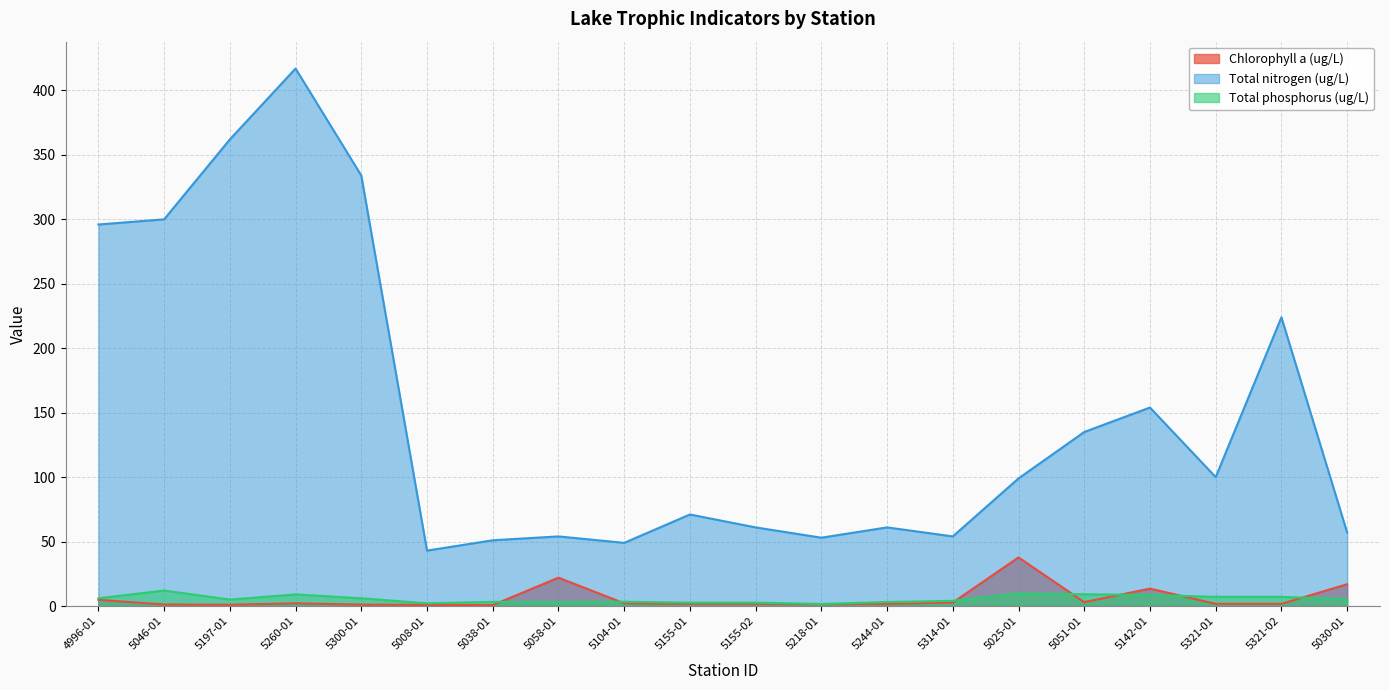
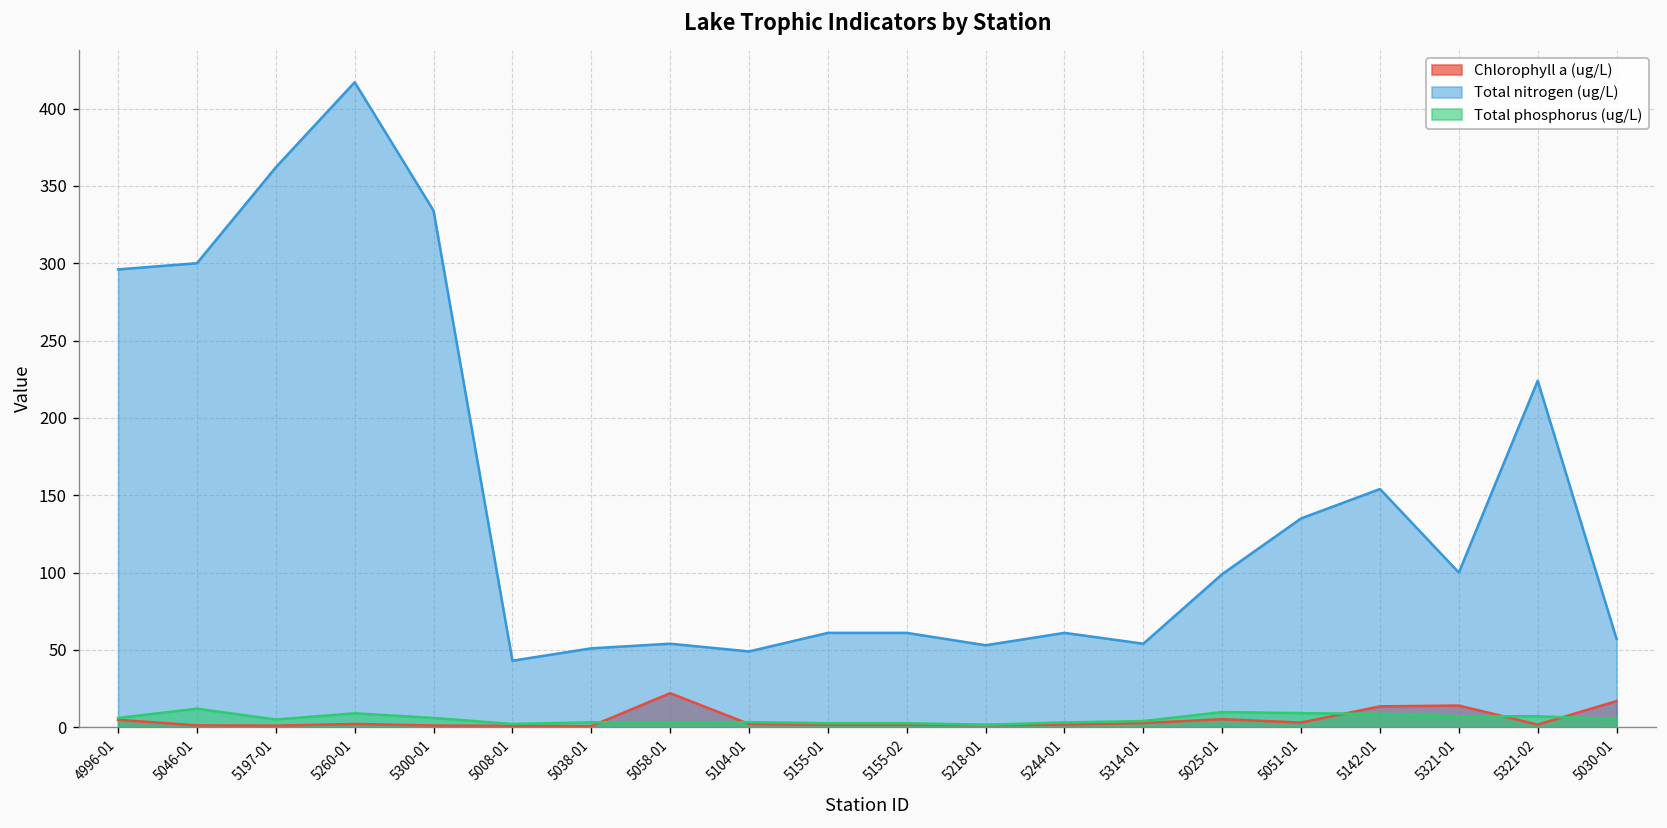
  {
    "Chlorophyll a (ug/L)": {
      "5046-01": 1,
      "5197-01": 1,
      "5260-01": 2,
      "5300-01": 1,
      "5038-01": 1,
      "5058-01": 22,
-     "5025-01": 38,
+     "5025-01": 5,
      "5051-01": 3,
      "5142-01": 14,
-     "5321-01": 2,
+     "5321-01": 14,
      "5321-02": 2,
      "5030-01": 17
    },
    "Total nitrogen (ug/L)": {
      "4996-01": 296,
      "5046-01": 300,
      "5197-01": 362,
      "5260-01": 417,
      "5300-01": 334,
      "5008-01": 43,
      "5038-01": 51,
      "5058-01": 54,
      "5104-01": 49,
-     "5155-01": 71,
+     "5155-01": 61,
      "5155-02": 61,
      "5218-01": 53,
      "5244-01": 61,
      "5314-01": 54,
      "5025-01": 99,
      "5051-01": 135,
      "5142-01": 154,
      "5321-01": 100,
      "5321-02": 224,
      "5030-01": 57
    },
    "Total phosphorus (ug/L)": {
      "5046-01": 12,
      "5197-01": 5,
      "5260-01": 9,
      "5300-01": 6,
      "5038-01": 3,
      "5058-01": 3,
      "5025-01": 10,
      "5051-01": 9,
      "5142-01": 9,
      "5321-01": 7,
      "5321-02": 7,
      "5030-01": 5
    }
  }
